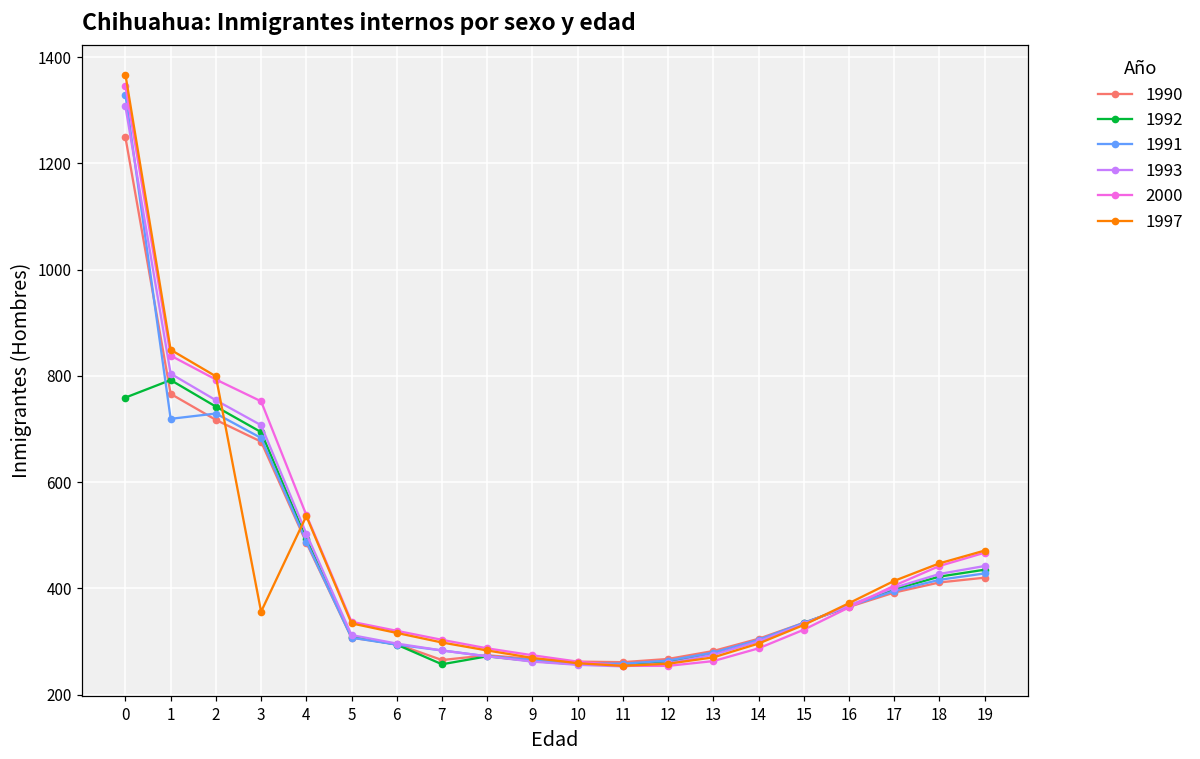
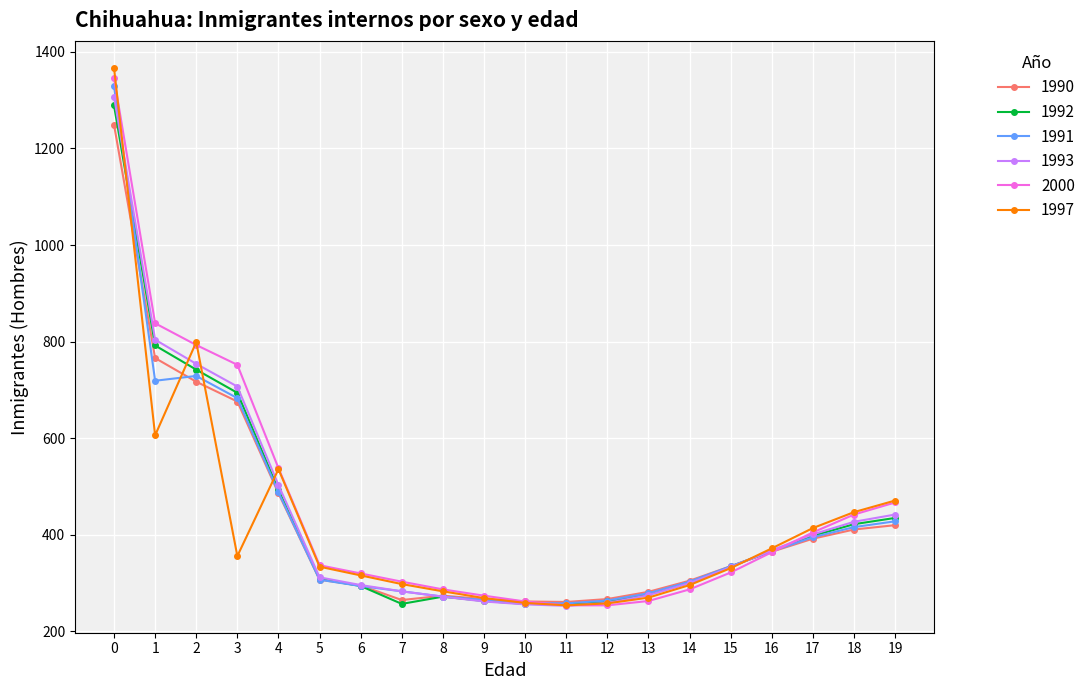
  {
    "1990": {
      "0": 1250,
      "1": 770,
      "2": 720,
      "3": 680,
      "7": 270,
      "19": 420
    },
    "1992": {
-     "0": 760,
+     "0": 1290,
      "1": 790,
      "2": 740,
      "3": 690,
      "7": 260,
      "19": 440
    },
    "1991": {
      "0": 1330,
      "1": 720,
      "2": 730,
      "3": 680,
      "19": 430
    },
    "1997": {
      "0": 1370,
-     "1": 850,
+     "1": 610,
      "2": 800,
      "3": 360,
      "17": 410
    }
  }
